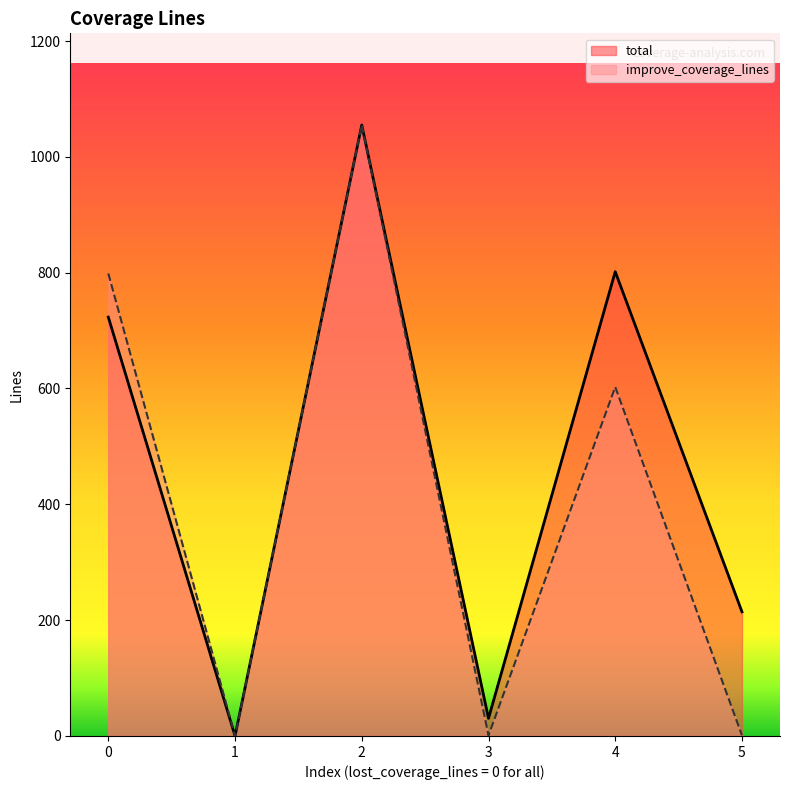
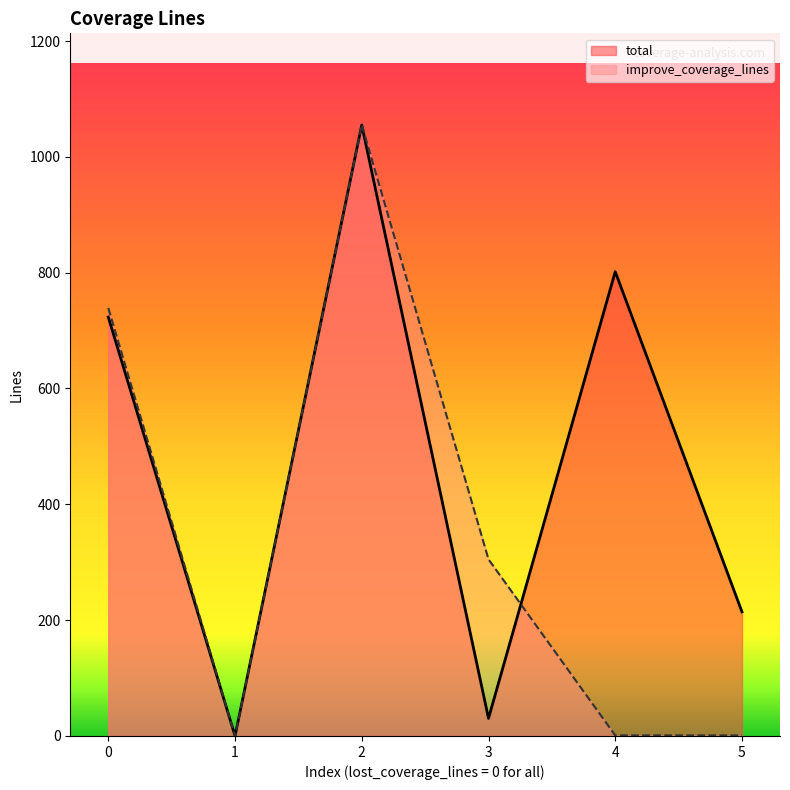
  {
    "total": {
      "0": 720,
      "3": 30,
      "4": 800,
      "5": 210
    },
    "improve_coverage_lines": {
-     "0": 800,
-     "3": 0,
-     "4": 600,
+     "0": 740,
+     "3": 310,
+     "4": 0,
      "5": 0
    }
  }
